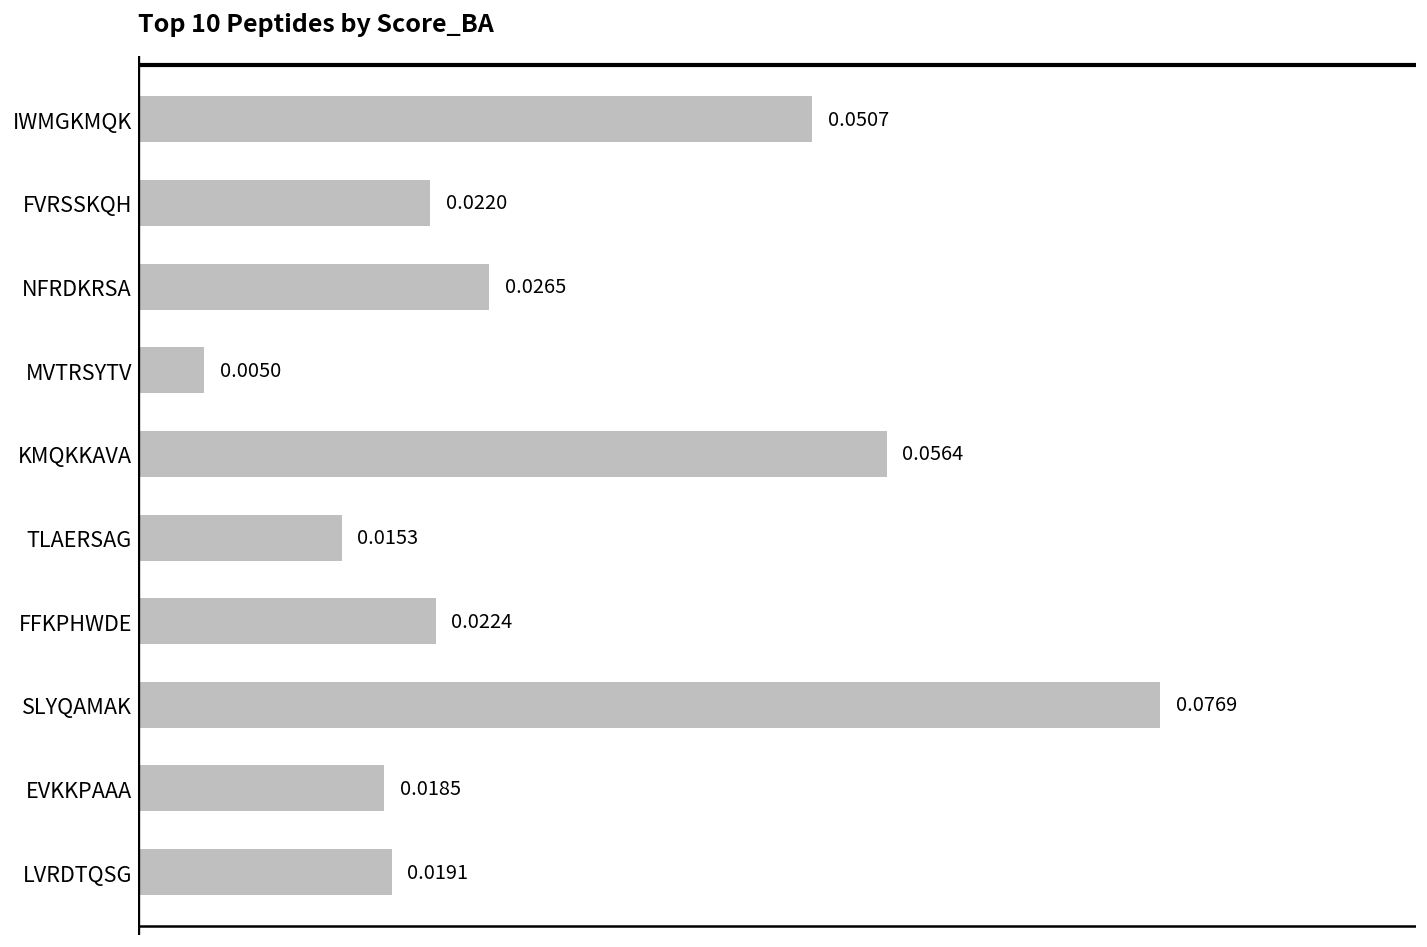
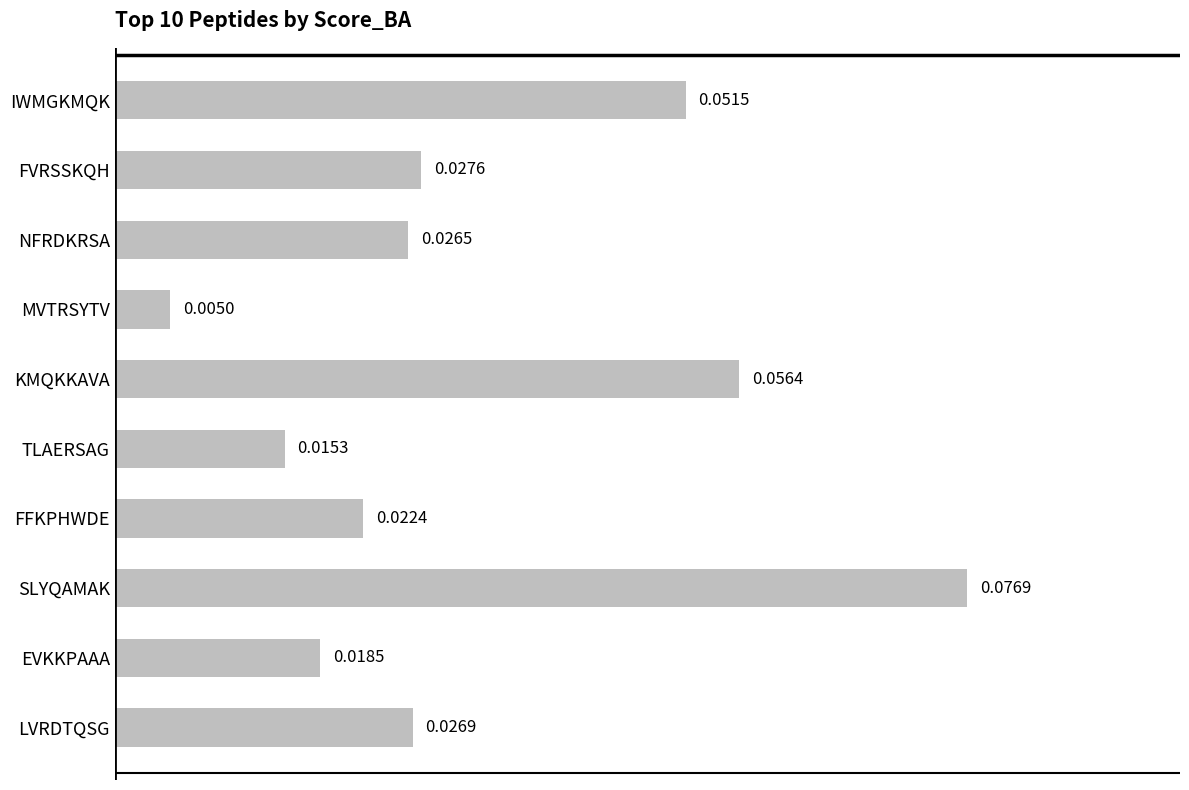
  {
-   "IWMGKMQK": 0.0507,
-   "FVRSSKQH": 0.0220,
+   "IWMGKMQK": 0.0515,
+   "FVRSSKQH": 0.0276,
    "NFRDKRSA": 0.0265,
    "MVTRSYTV": 0.0050,
    "KMQKKAVA": 0.0564,
    "TLAERSAG": 0.0153,
    "FFKPHWDE": 0.0224,
    "SLYQAMAK": 0.0769,
    "EVKKPAAA": 0.0185,
-   "LVRDTQSG": 0.0191
+   "LVRDTQSG": 0.0269
  }
